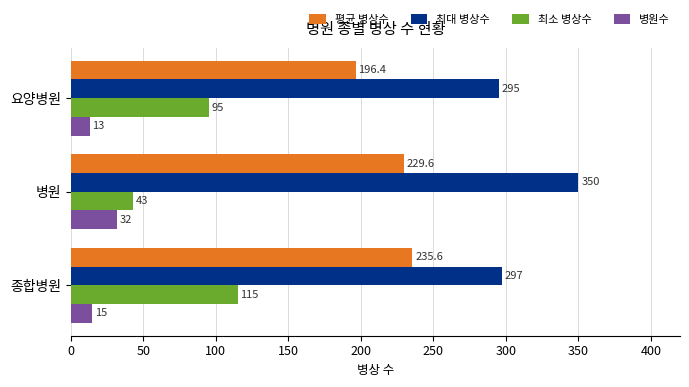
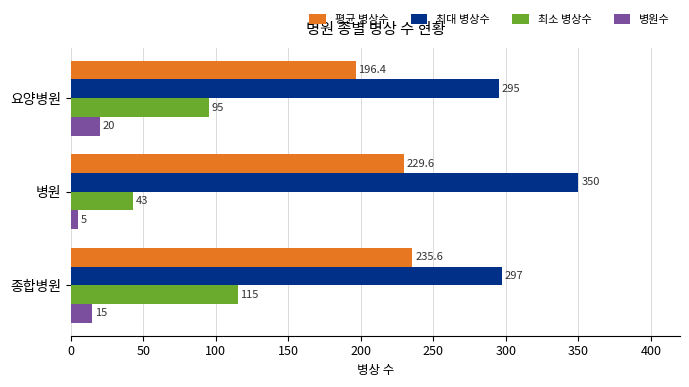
  {
    "평균 병상수": {
      "요양병원": 196.4,
      "병원": 229.6,
      "종합병원": 235.6
    },
    "최대 병상수": {
      "요양병원": 295,
      "병원": 350,
      "종합병원": 297
    },
    "최소 병상수": {
      "요양병원": 95,
      "병원": 43,
      "종합병원": 115
    },
    "병원수": {
-     "요양병원": 13,
-     "병원": 32,
+     "요양병원": 20,
+     "병원": 5,
      "종합병원": 15
    }
  }
